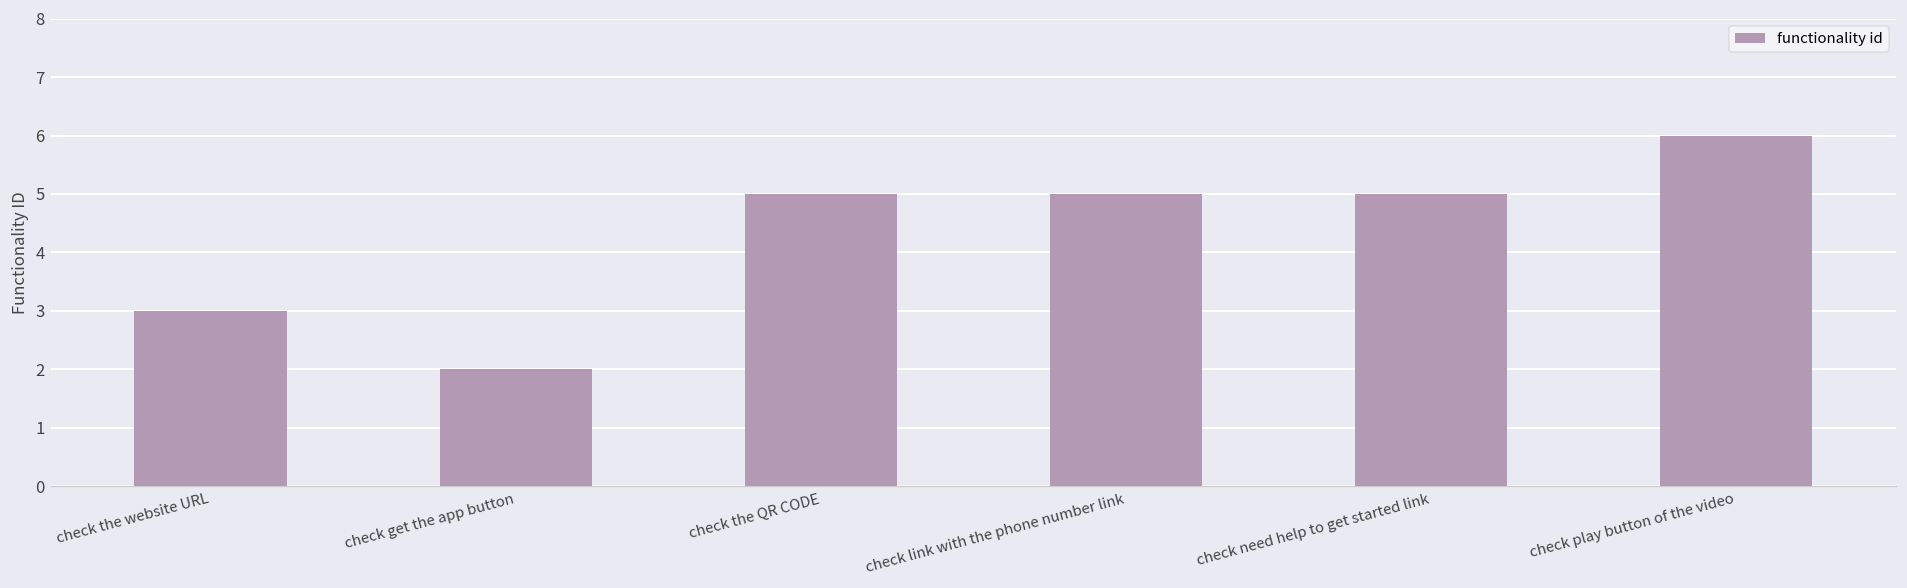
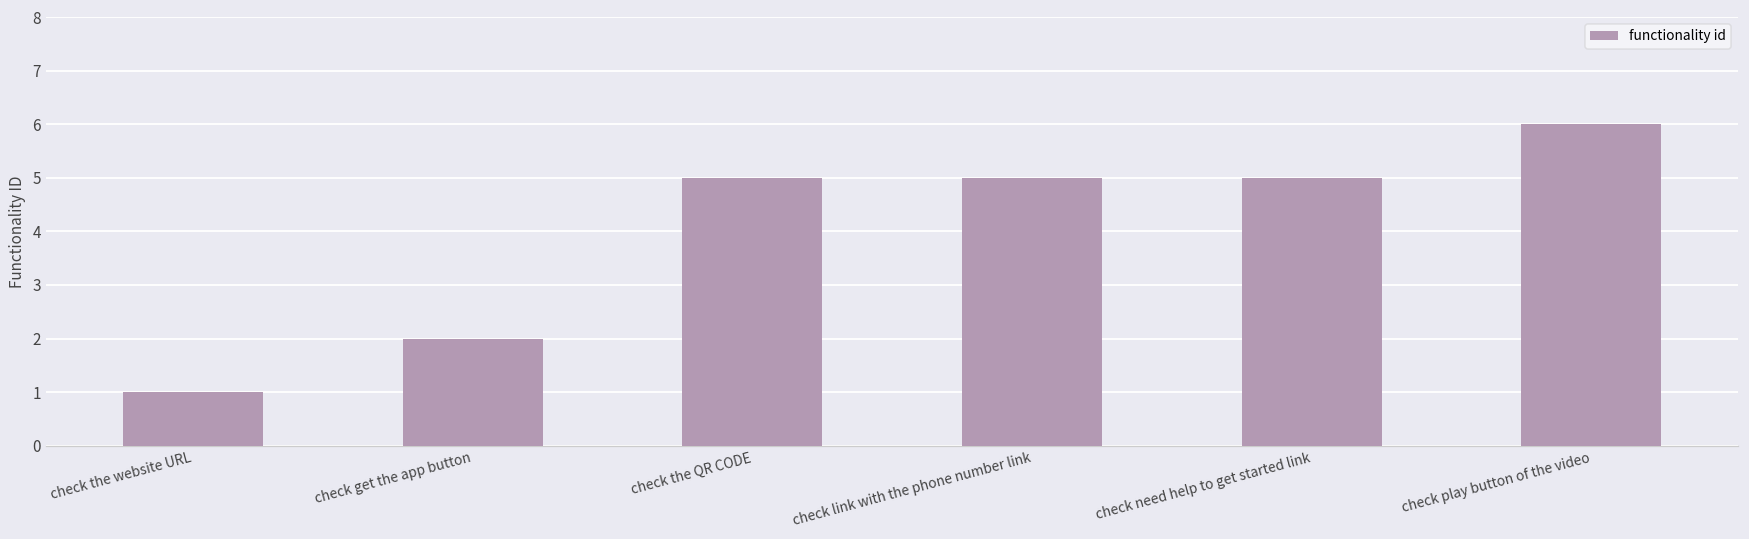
  {
-   "check the website URL": 3,
+   "check the website URL": 1,
    "check get the app button": 2,
    "check the QR CODE": 5,
    "check link with the phone number link": 5,
    "check need help to get started link": 5,
    "check play button of the video": 6
  }
